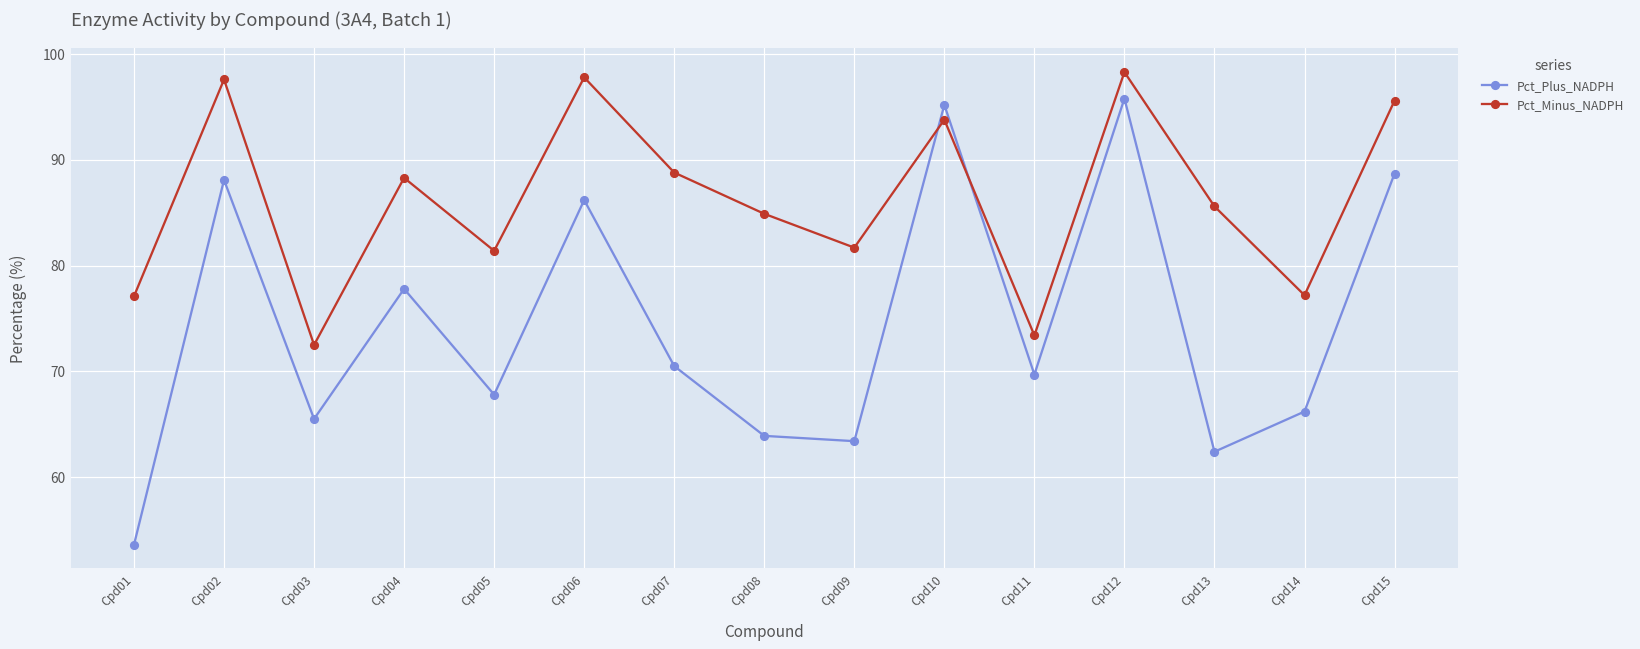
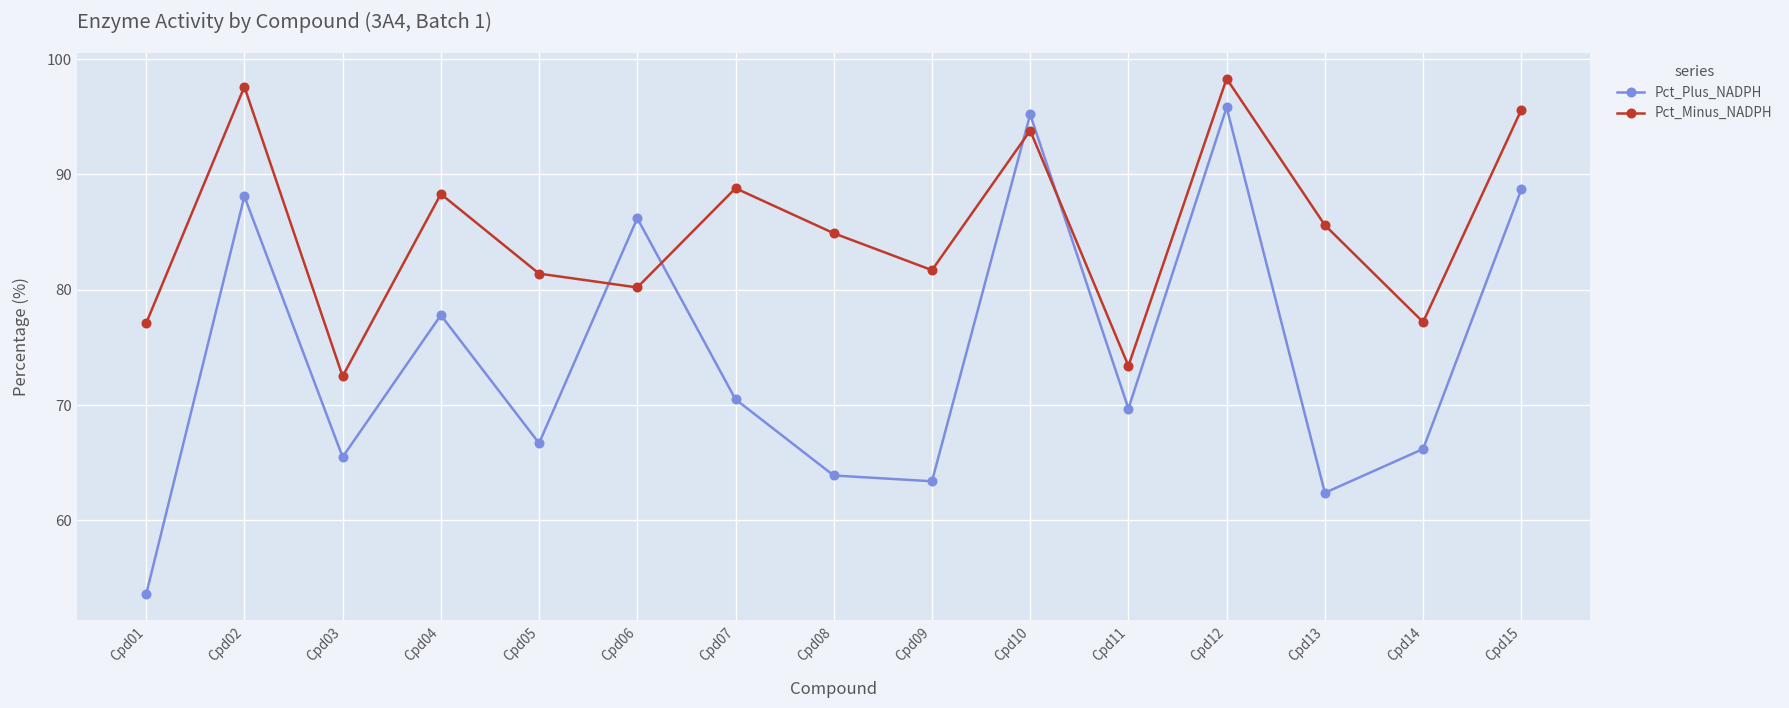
  {
    "Pct_Plus_NADPH": {
      "Cpd01": 54,
      "Cpd02": 88,
      "Cpd03": 66,
      "Cpd04": 78,
-     "Cpd05": 68,
+     "Cpd05": 67,
      "Cpd06": 86,
      "Cpd07": 71,
      "Cpd08": 64,
      "Cpd09": 63,
      "Cpd10": 95,
      "Cpd11": 70,
      "Cpd12": 96,
      "Cpd13": 62,
      "Cpd14": 66,
      "Cpd15": 89
    },
    "Pct_Minus_NADPH": {
      "Cpd01": 77,
      "Cpd02": 98,
      "Cpd03": 73,
      "Cpd04": 88,
      "Cpd05": 81,
-     "Cpd06": 98,
+     "Cpd06": 80,
      "Cpd07": 89,
      "Cpd08": 85,
      "Cpd09": 82,
      "Cpd10": 94,
      "Cpd11": 73,
      "Cpd12": 98,
      "Cpd13": 86,
      "Cpd14": 77,
      "Cpd15": 96
    }
  }
